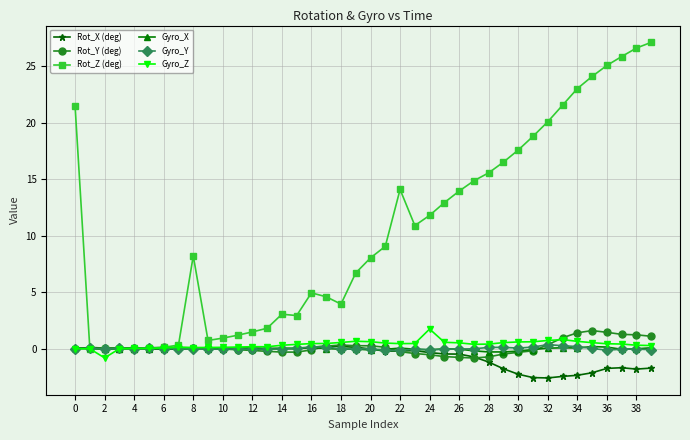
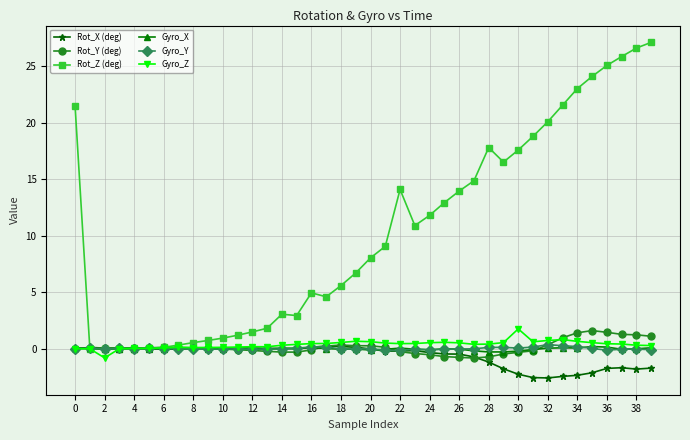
  {
    "Rot_Z (deg)": {
      "0": 21.5,
-     "8": 8.2,
+     "8": 0.5,
      "10": 0.9,
      "12": 1.5,
      "14": 3.1,
      "16": 4.9,
-     "18": 4.0,
+     "18": 5.6,
      "20": 8.0,
      "22": 14.1,
      "24": 11.8,
      "26": 14.0,
-     "28": 15.6,
+     "28": 17.8,
      "30": 17.6,
      "32": 20.1,
      "34": 23.0,
      "36": 25.1,
      "38": 26.6
    },
    "Gyro_Z": {
      "2": -0.8,
      "14": 0.3,
      "16": 0.4,
      "20": 0.6,
      "22": 0.4,
-     "24": 1.7,
+     "24": 0.5,
      "26": 0.5,
      "28": 0.4,
-     "30": 0.6,
+     "30": 1.8,
      "32": 0.7,
      "34": 0.6,
      "36": 0.4,
      "38": 0.3
    }
  }
